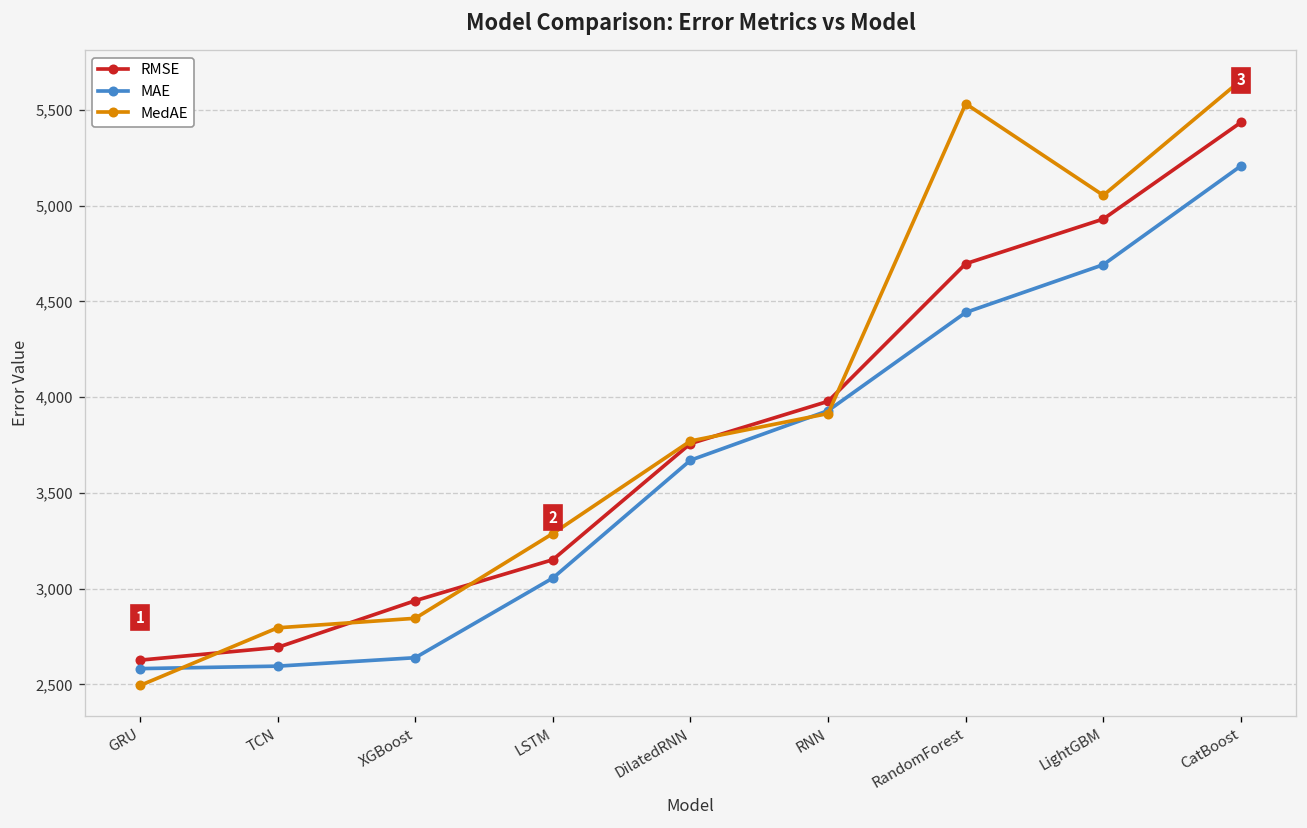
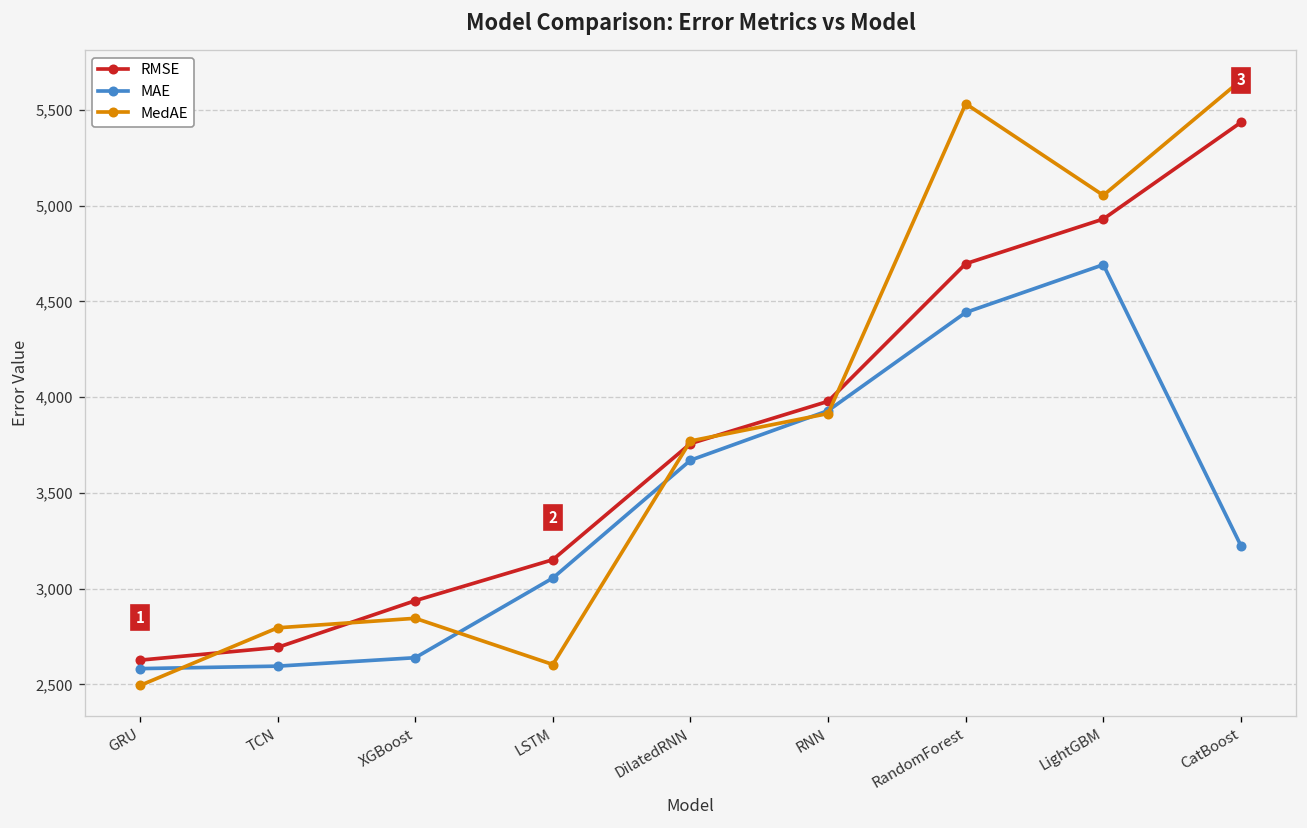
  {
    "RMSE": {
      "GRU": "2,630",
      "TCN": "2,690",
      "XGBoost": "2,940",
      "LSTM": "3,150",
      "RNN": "3,980",
      "RandomForest": "4,700",
      "LightGBM": "4,930",
      "CatBoost": "5,430"
    },
    "MAE": {
      "GRU": "2,580",
      "TCN": "2,600",
      "XGBoost": "2,640",
      "LSTM": "3,060",
      "DilatedRNN": "3,670",
      "RandomForest": "4,440",
      "LightGBM": "4,690",
-     "CatBoost": "5,210"
+     "CatBoost": "3,220"
    },
    "MedAE": {
      "GRU": "2,490",
      "TCN": "2,800",
      "XGBoost": "2,850",
-     "LSTM": "3,290",
+     "LSTM": "2,600",
      "RandomForest": "5,530",
      "LightGBM": "5,050"
    }
  }
